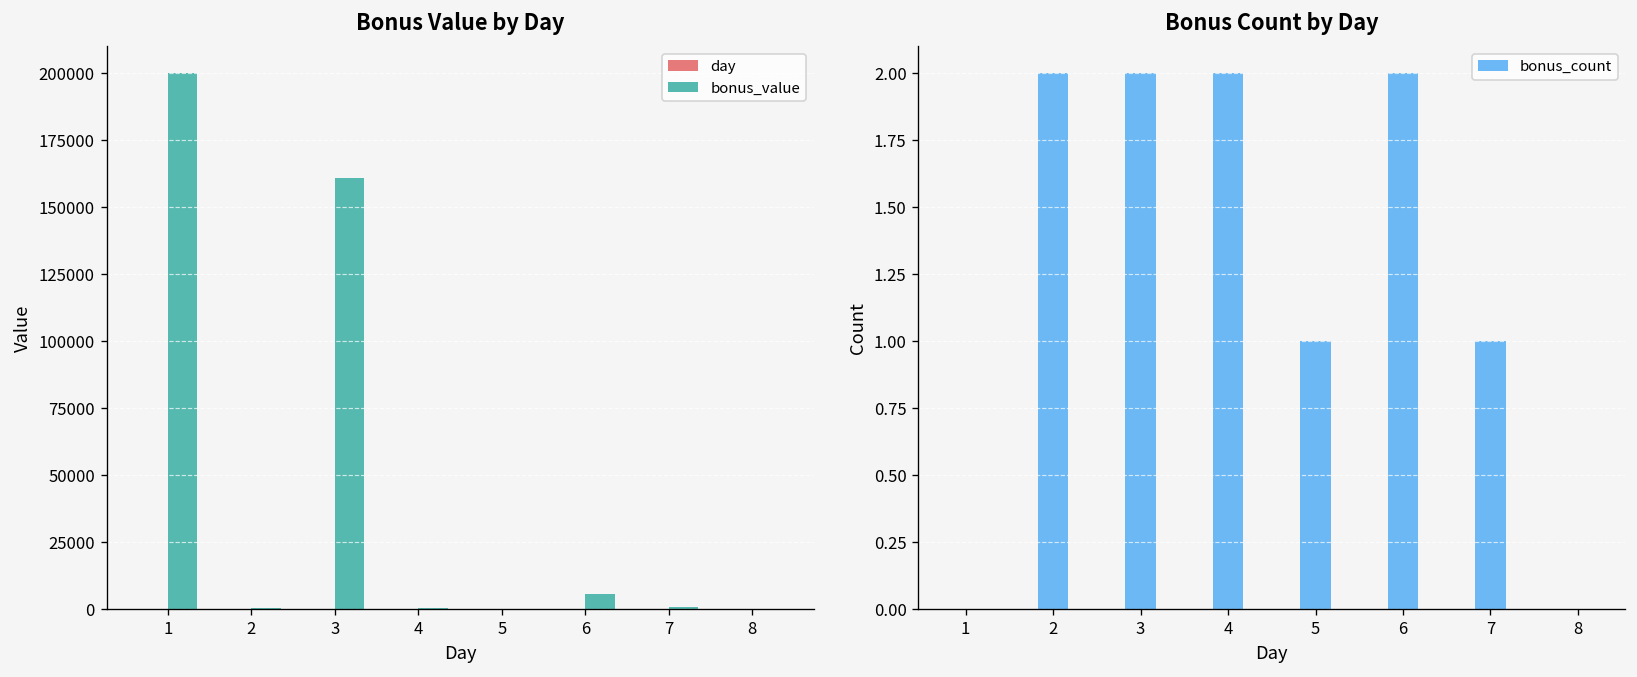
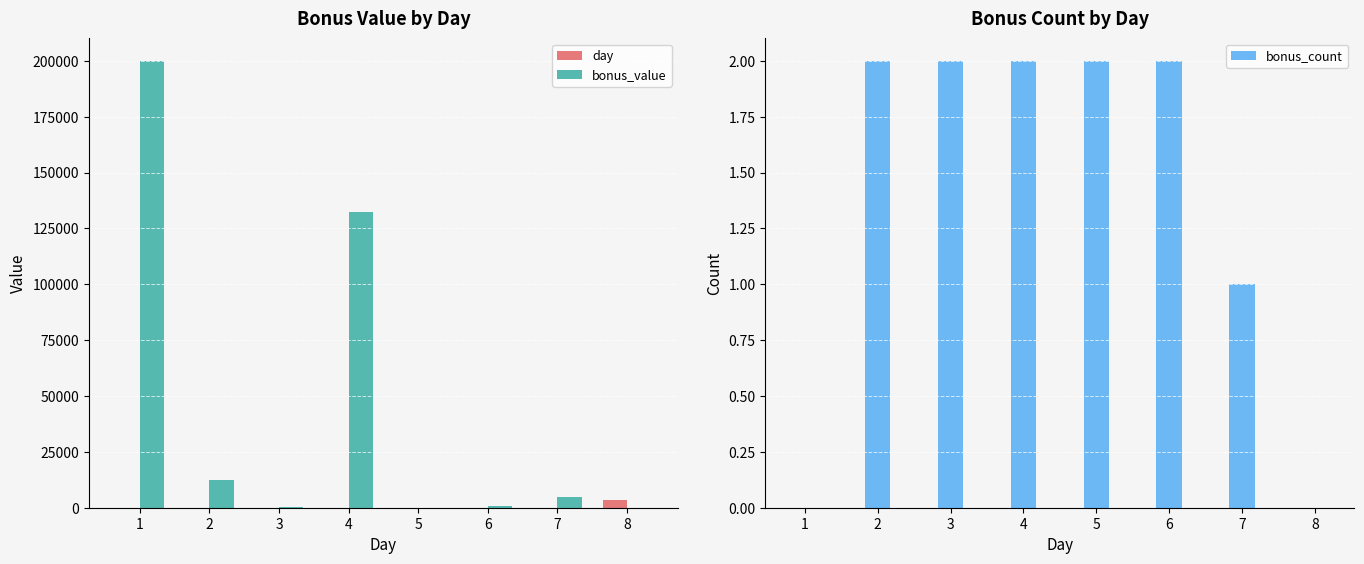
  {
    "Bonus Value by Day": {
      "day": {
-       "8": 0
+       "8": 4000
      },
      "bonus_value": {
        "1": 200000,
-       "2": 1000,
-       "3": 161000,
-       "4": 1000,
-       "6": 6000,
-       "7": 1000
+       "2": 13000,
+       "3": 0,
+       "4": 132000,
+       "6": 1000,
+       "7": 5000
      }
    },
    "Bonus Count by Day": {
      "1": 0,
      "2": 2,
      "3": 2,
      "4": 2,
-     "5": 1,
+     "5": 2,
      "6": 2,
      "7": 1,
      "8": 0
    }
  }
